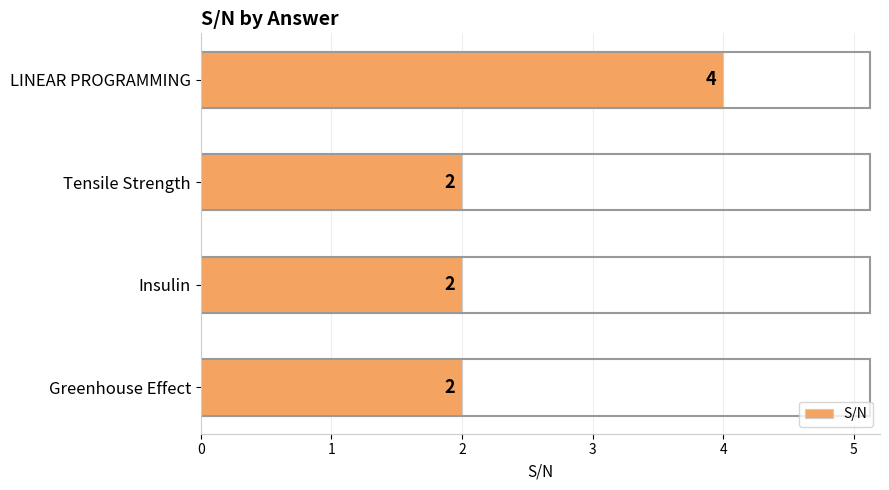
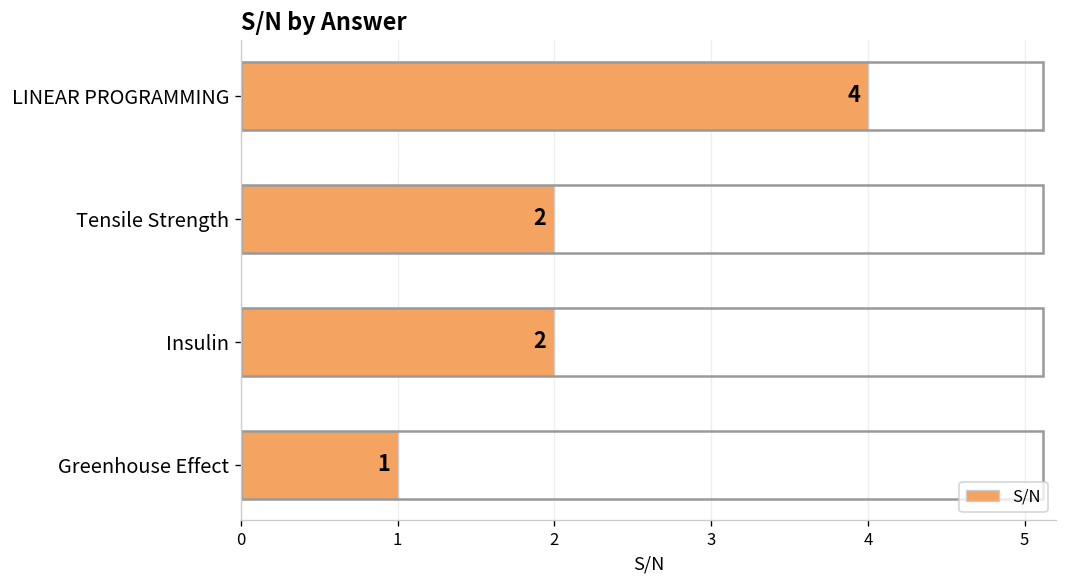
  {
    "LINEAR PROGRAMMING": 4,
    "Tensile Strength": 2,
    "Insulin": 2,
-   "Greenhouse Effect": 2
+   "Greenhouse Effect": 1
  }
